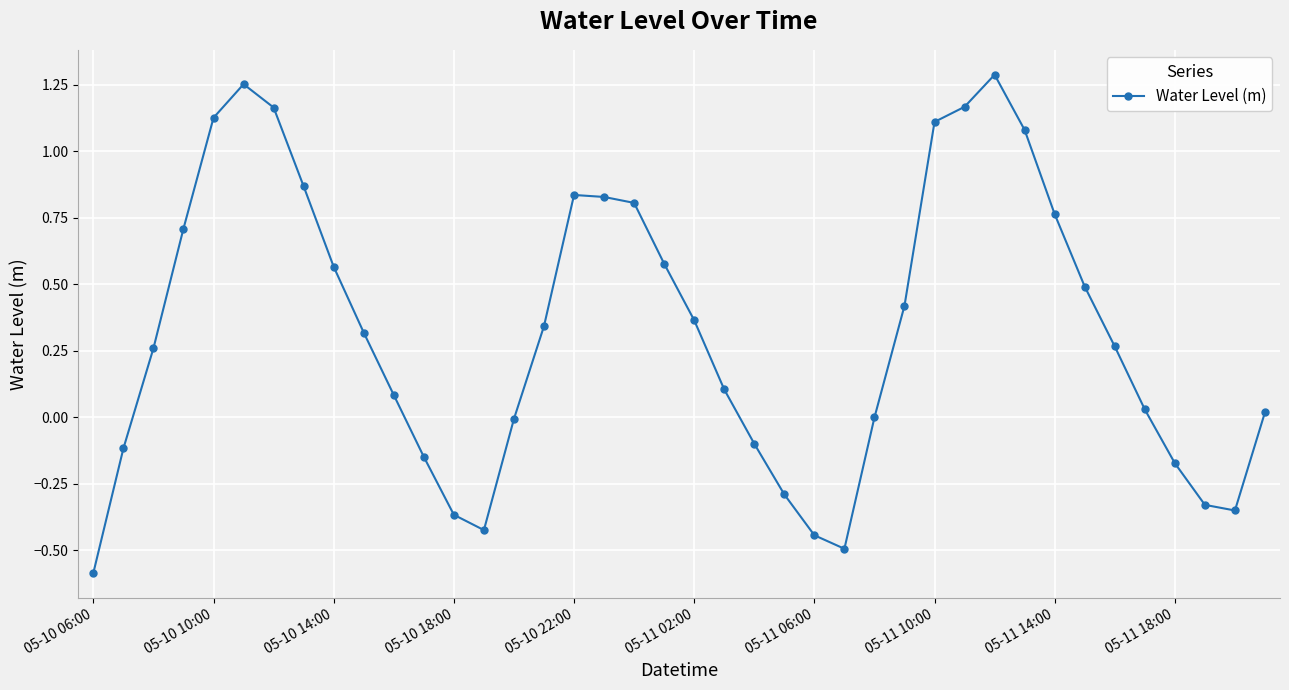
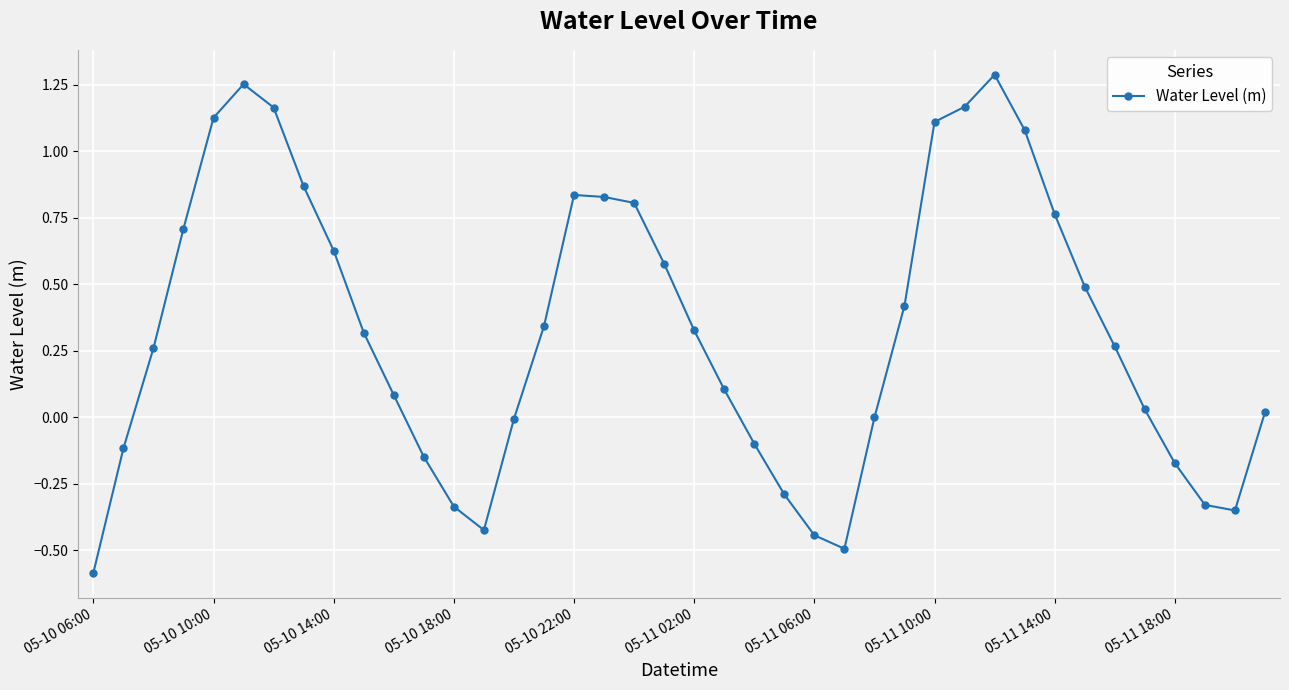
  {
    "05-10 06:00": -0.59,
    "05-10 10:00": 1.13,
-   "05-10 14:00": 0.57,
-   "05-10 18:00": -0.37,
+   "05-10 14:00": 0.63,
+   "05-10 18:00": -0.34,
    "05-10 22:00": 0.84,
-   "05-11 02:00": 0.36,
+   "05-11 02:00": 0.33,
    "05-11 06:00": -0.44,
    "05-11 10:00": 1.11,
    "05-11 14:00": 0.76,
    "05-11 18:00": -0.17
  }
